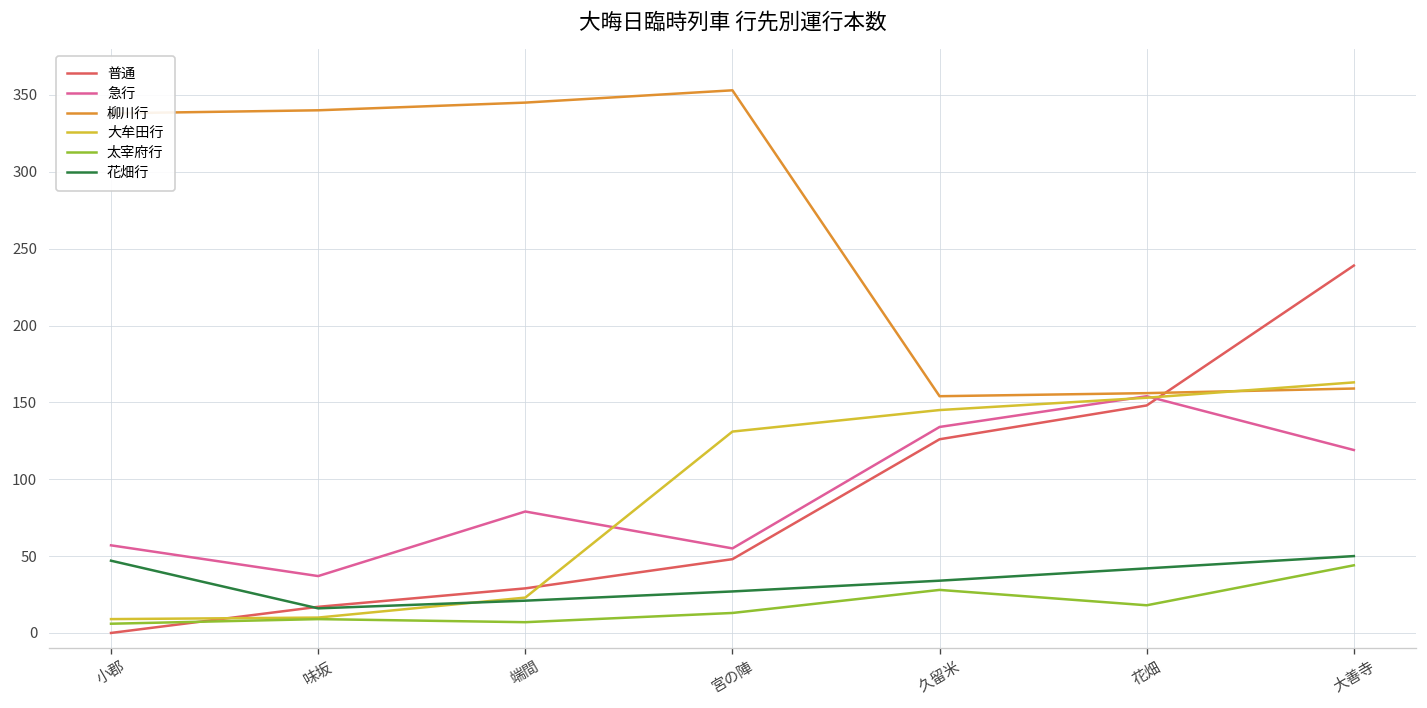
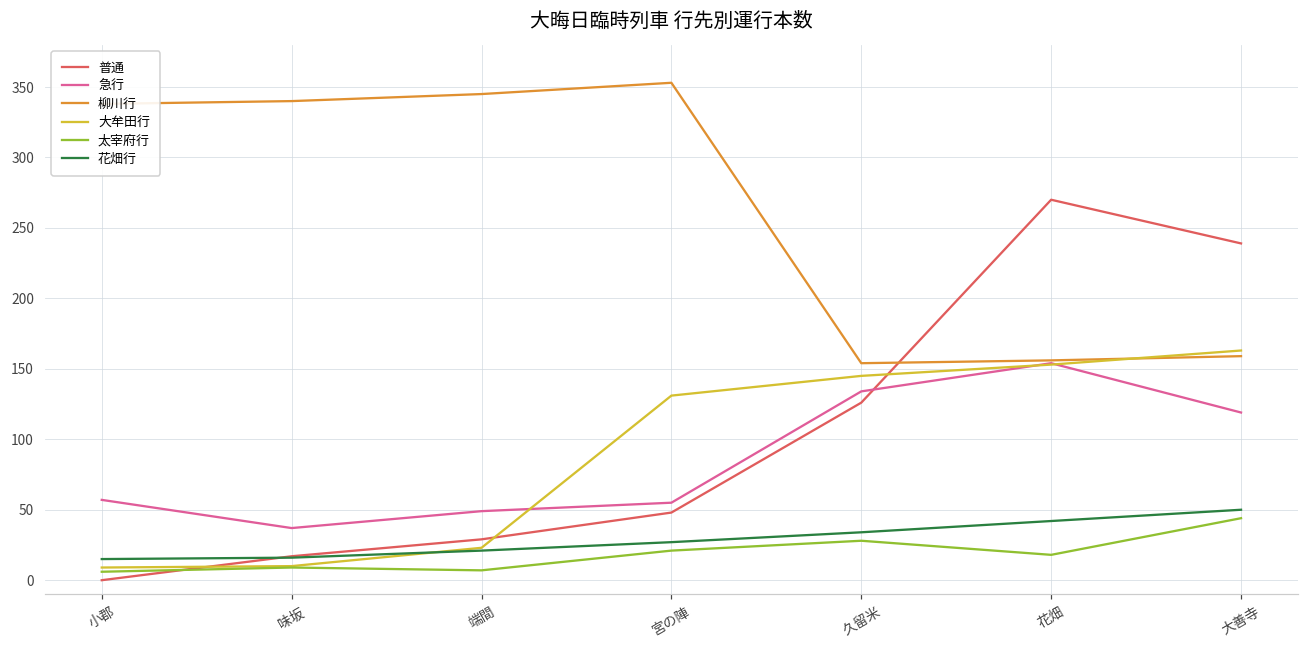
  {
    "普通": {
      "小郡": 0,
      "端間": 29,
      "宮の陣": 48,
      "久留米": 126,
-     "花畑": 148,
+     "花畑": 270,
      "大善寺": 239
    },
    "急行": {
      "小郡": 57,
      "味坂": 37,
-     "端間": 79,
+     "端間": 49,
      "宮の陣": 55,
      "久留米": 134,
      "大善寺": 119
    },
    "太宰府行": {
      "小郡": 6,
      "端間": 7,
-     "宮の陣": 13,
+     "宮の陣": 21,
      "久留米": 28,
      "花畑": 18,
      "大善寺": 44
    },
    "花畑行": {
-     "小郡": 47,
+     "小郡": 15,
      "端間": 21,
      "宮の陣": 27,
      "久留米": 34,
      "花畑": 42,
      "大善寺": 50
    }
  }
